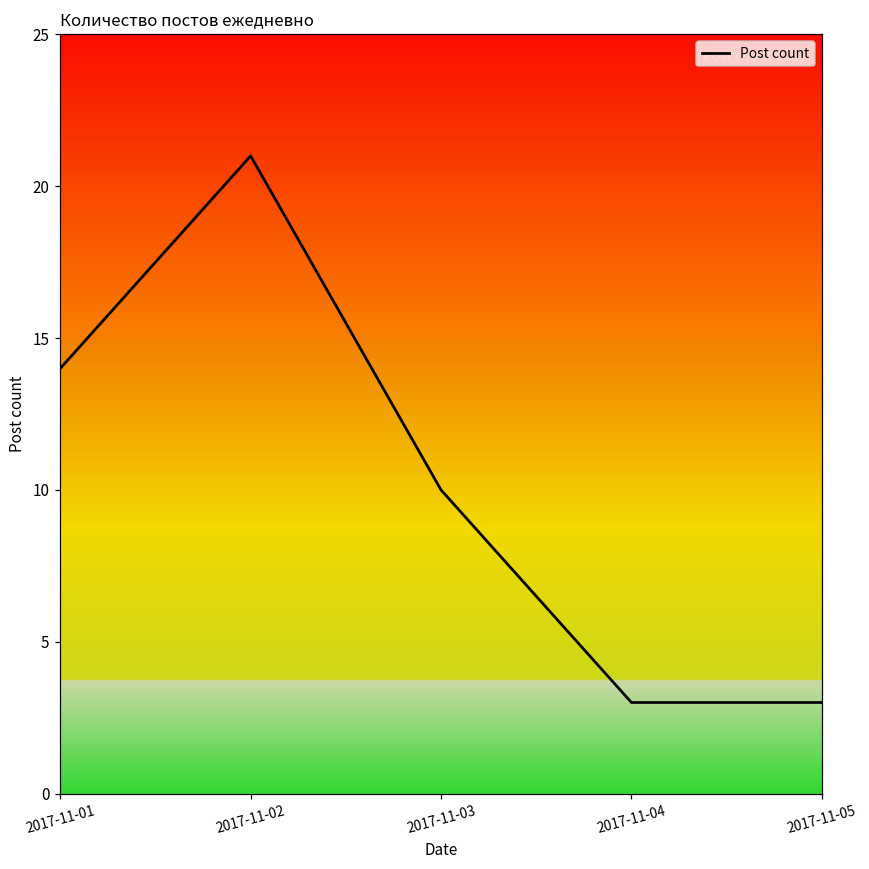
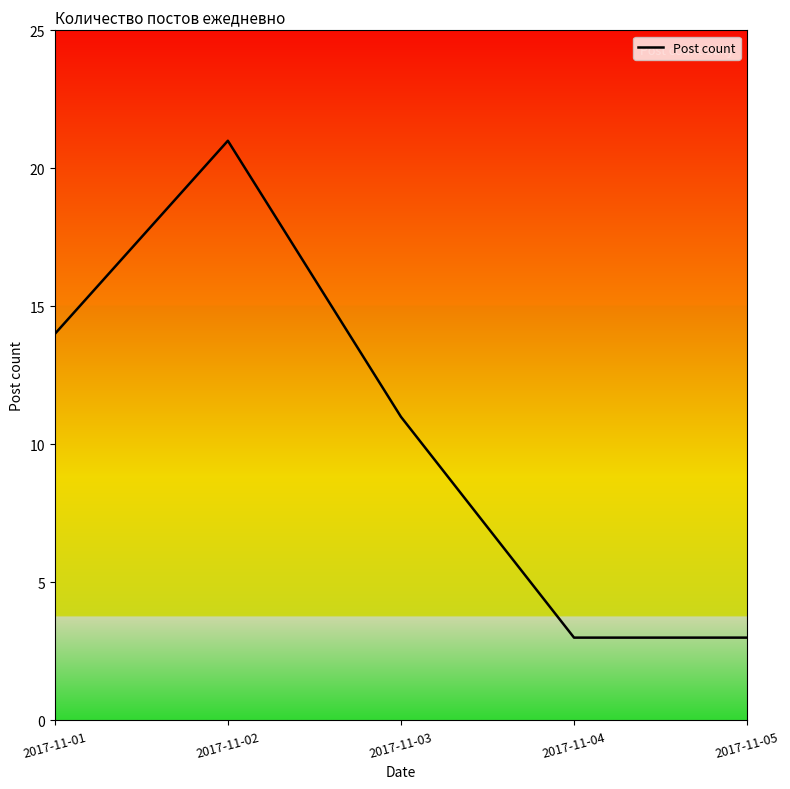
  {
    "2017-11-01": 14,
    "2017-11-02": 21,
-   "2017-11-03": 10,
+   "2017-11-03": 11,
    "2017-11-04": 3,
    "2017-11-05": 3
  }
